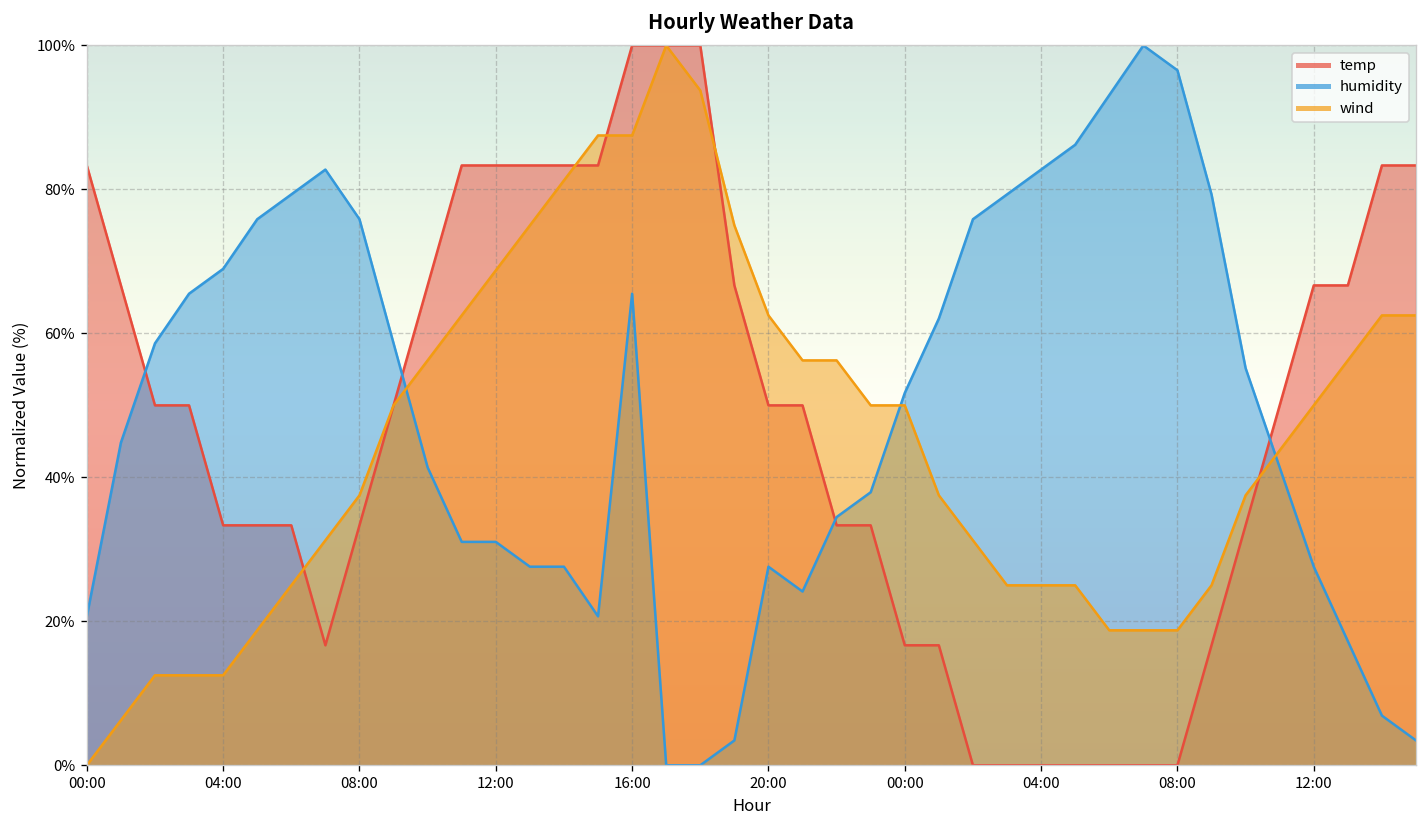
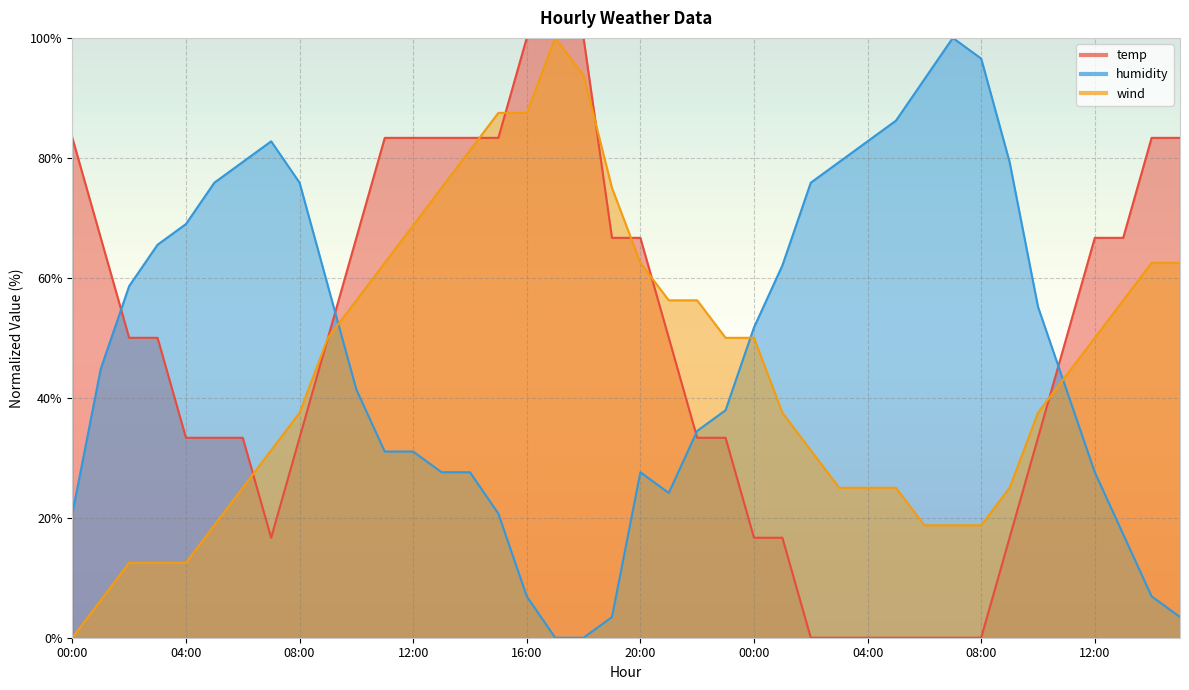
  {
    "temp": {
      "16:00": "100%",
-     "20:00": "50%"
+     "20:00": "67%"
    },
    "humidity": {
-     "16:00": "66%",
+     "16:00": "7%",
      "20:00": "28%"
    },
    "wind": {
      "16:00": "88%",
      "20:00": "63%"
    }
  }
